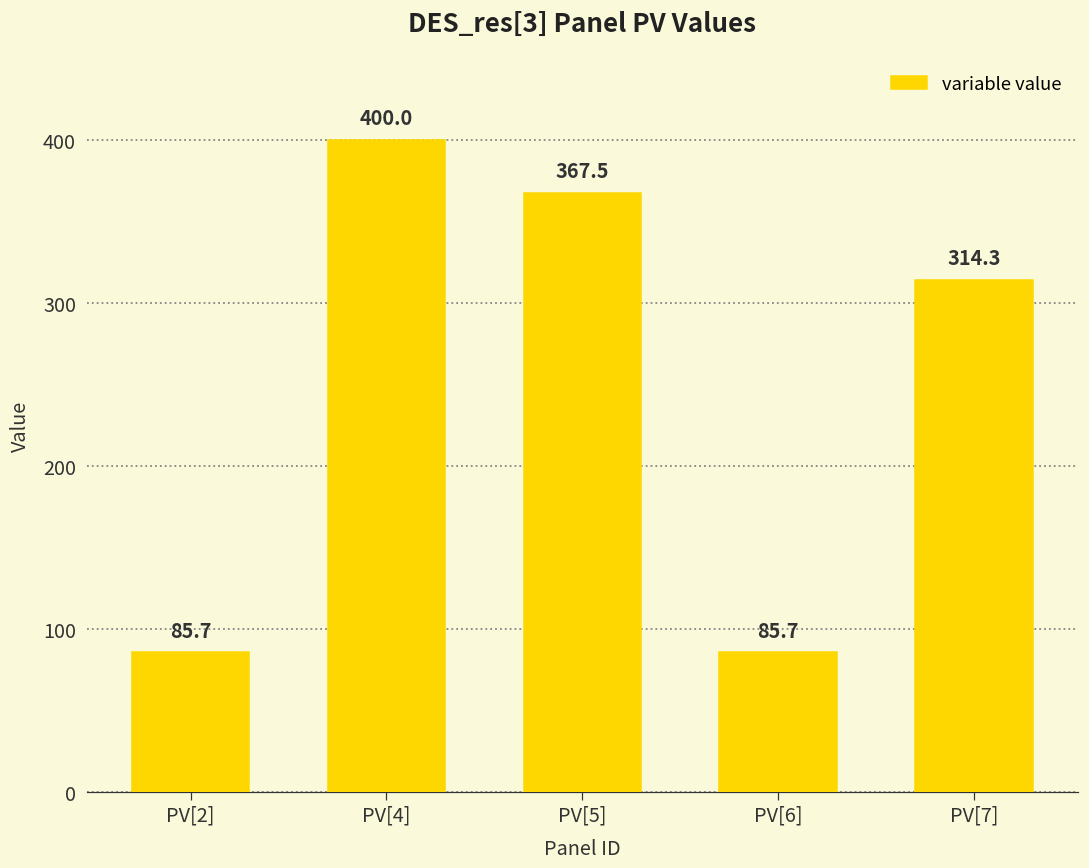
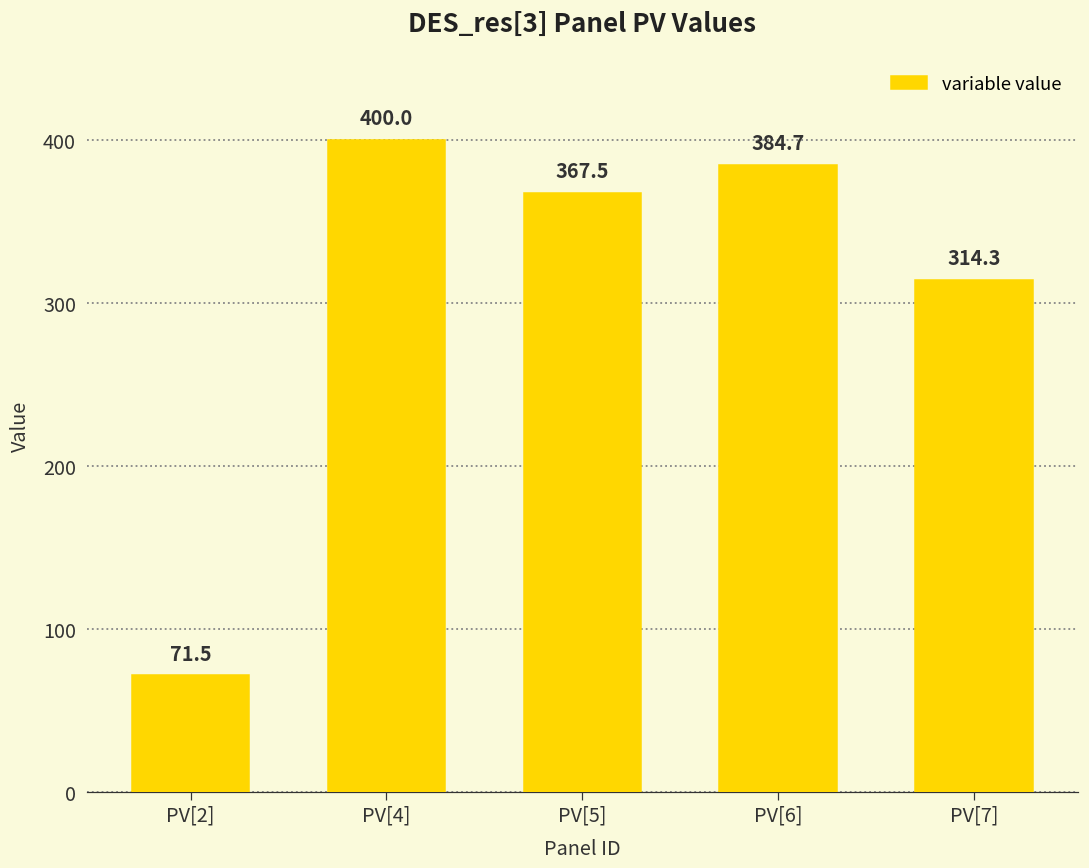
  {
-   "PV[2]": 85.7,
+   "PV[2]": 71.5,
    "PV[4]": 400.0,
    "PV[5]": 367.5,
-   "PV[6]": 85.7,
+   "PV[6]": 384.7,
    "PV[7]": 314.3
  }
